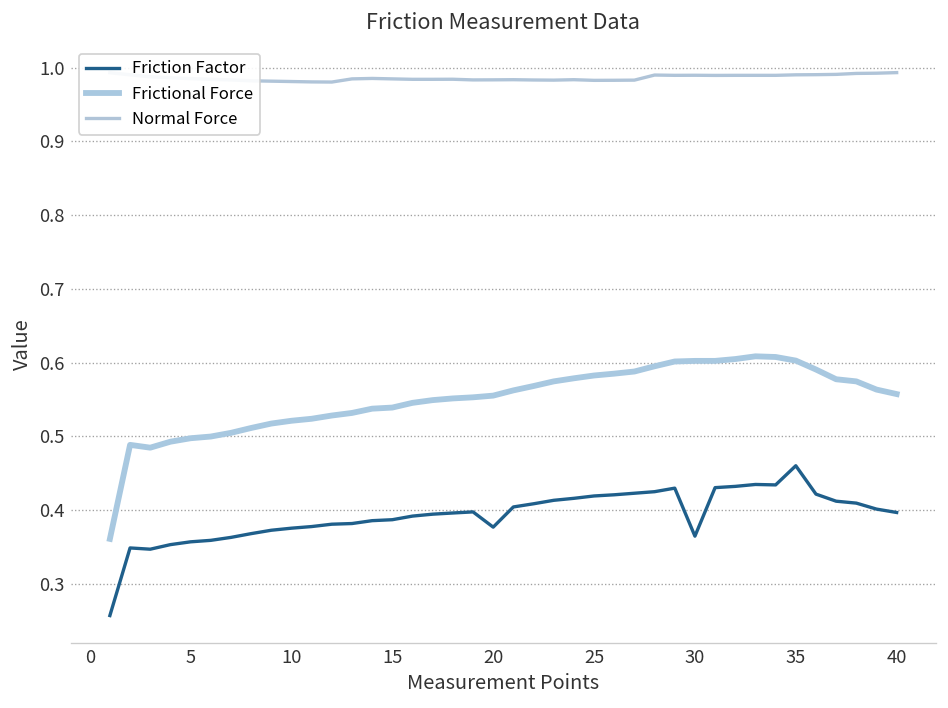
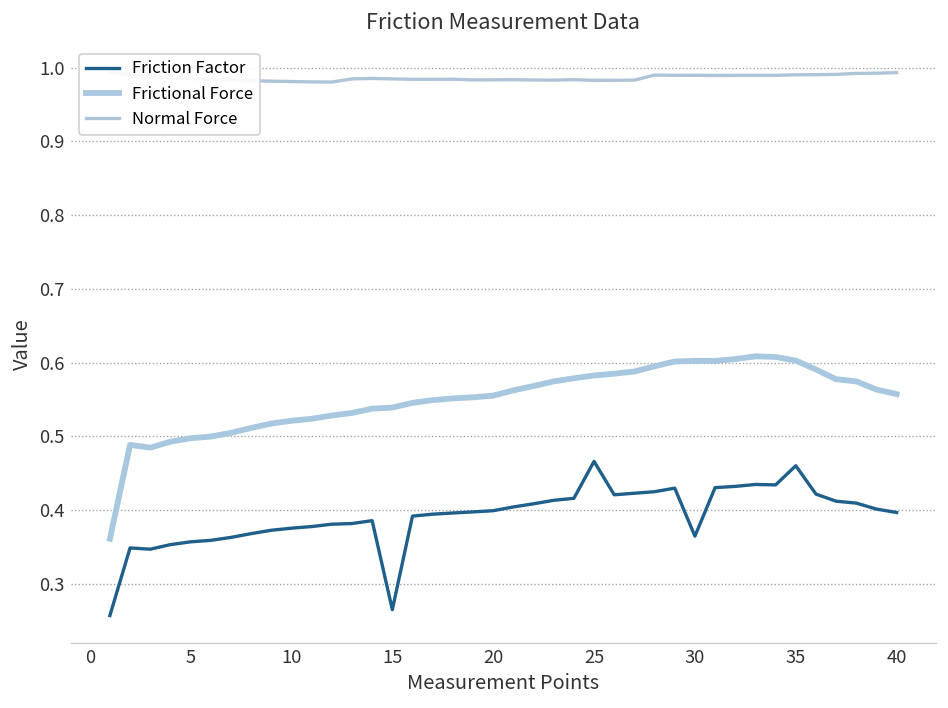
  {
    "Friction Factor": {
      "5": 0.36,
      "10": 0.38,
-     "15": 0.39,
-     "20": 0.38,
-     "25": 0.42,
+     "15": 0.27,
+     "20": 0.40,
+     "25": 0.47,
      "30": 0.36,
      "35": 0.46,
      "40": 0.40
    }
  }
